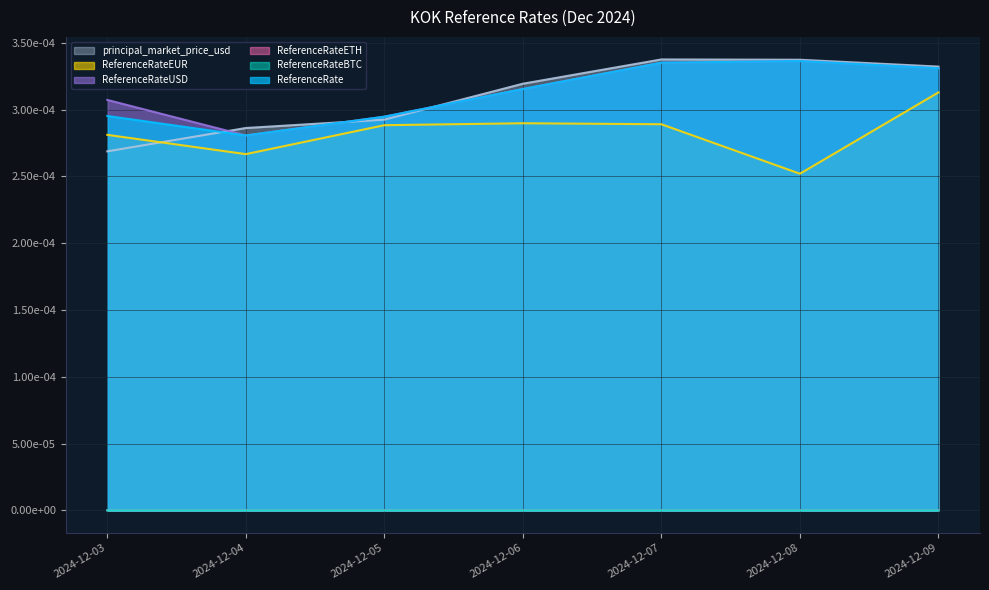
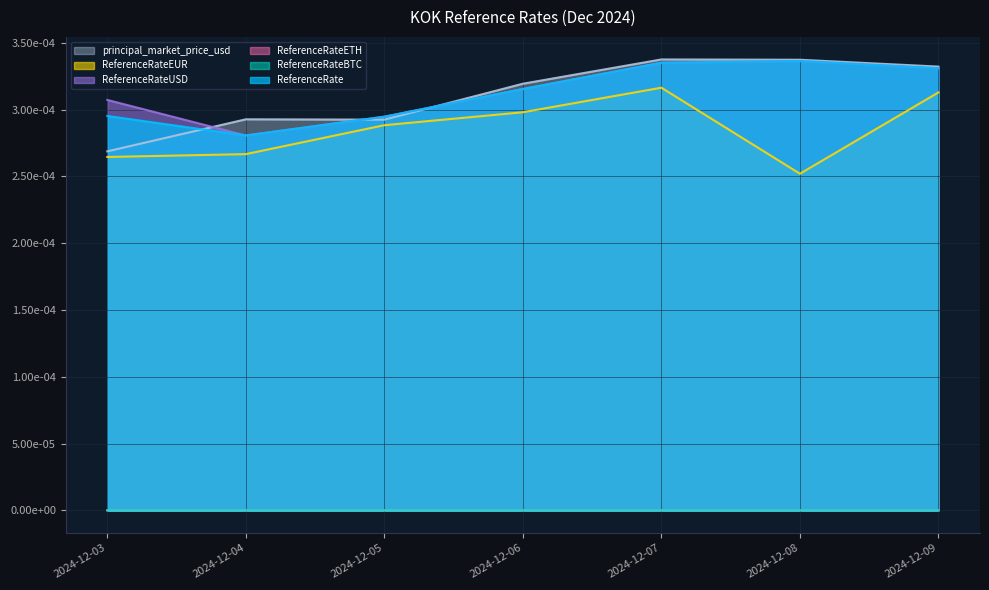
  {
    "principal_market_price_usd": {
      "2024-12-03": 0.000269,
-     "2024-12-04": 0.000286,
+     "2024-12-04": 0.000293,
      "2024-12-05": 0.000292,
      "2024-12-06": 0.000319,
      "2024-12-07": 0.000338
    },
    "ReferenceRateEUR": {
-     "2024-12-03": 0.000281,
+     "2024-12-03": 0.000265,
      "2024-12-04": 0.000267,
      "2024-12-05": 0.000288,
-     "2024-12-06": 0.000290,
-     "2024-12-07": 0.000289,
+     "2024-12-06": 0.000298,
+     "2024-12-07": 0.000316,
      "2024-12-08": 0.000252,
      "2024-12-09": 0.000313
    },
    "ReferenceRateUSD": {
      "2024-12-03": 0.000307
    },
    "ReferenceRateBTC": {
      "2024-12-03": 0.000000,
      "2024-12-04": 0.000000,
      "2024-12-05": 0.000000,
      "2024-12-06": 0.000000,
      "2024-12-07": 0.000000,
      "2024-12-08": 0.000000,
      "2024-12-09": 0.000000
    },
    "ReferenceRate": {
      "2024-12-03": 0.000295
    }
  }
